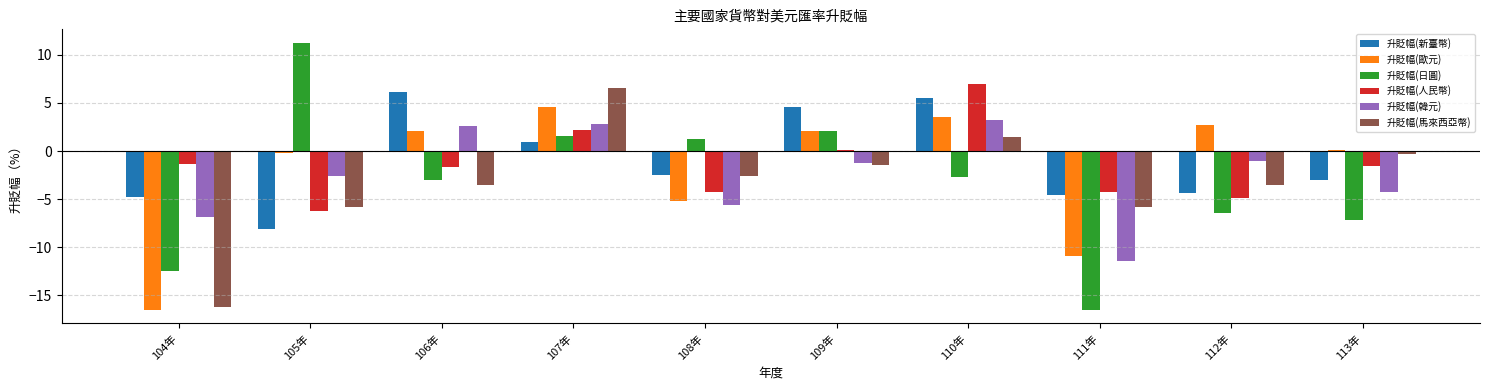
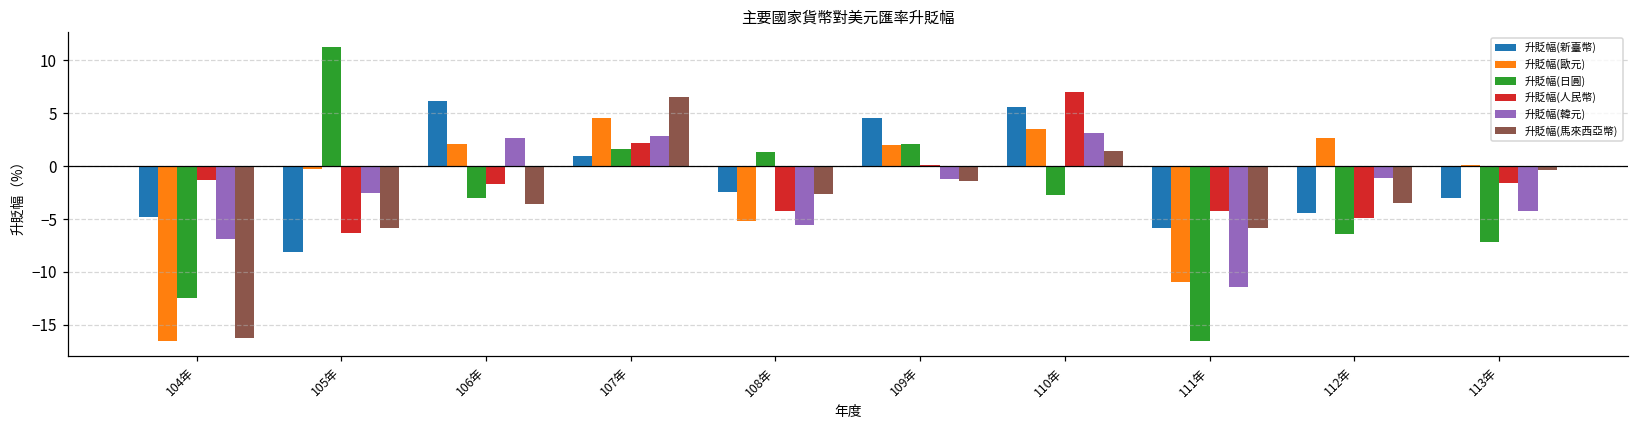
  {
    "升貶幅(新臺幣)": {
      "104年": -5,
      "105年": -8,
      "106年": 6,
      "107年": 1,
      "108年": -2,
      "109年": 5,
      "110年": 6,
-     "111年": -5,
+     "111年": -6,
      "112年": -4,
      "113年": -3
    },
    "升貶幅(歐元)": {
      "104年": -16,
      "106年": 2,
      "107年": 5,
      "108年": -5,
      "109年": 2,
      "110年": 4,
      "111年": -11,
      "112年": 3
    },
    "升貶幅(日圓)": {
      "104年": -12,
      "105年": 11,
      "106年": -3,
      "107年": 2,
      "108年": 1,
      "109年": 2,
      "110年": -3,
      "111年": -17,
      "112年": -6,
      "113年": -7
    },
    "升貶幅(人民幣)": {
      "104年": -1,
      "105年": -6,
      "106年": -2,
      "107年": 2,
      "108年": -4,
      "110年": 7,
      "111年": -4,
      "112年": -5,
      "113年": -2
    },
    "升貶幅(韓元)": {
      "104年": -7,
      "105年": -3,
      "106年": 3,
      "107年": 3,
      "108年": -6,
      "109年": -1,
      "110年": 3,
      "111年": -11,
      "112年": -1,
      "113年": -4
    },
    "升貶幅(馬來西亞幣)": {
      "104年": -16,
      "105年": -6,
      "106年": -4,
      "107年": 7,
      "108年": -3,
      "109年": -1,
      "110年": 1,
      "111年": -6,
      "112年": -3,
      "113年": 0
    }
  }
